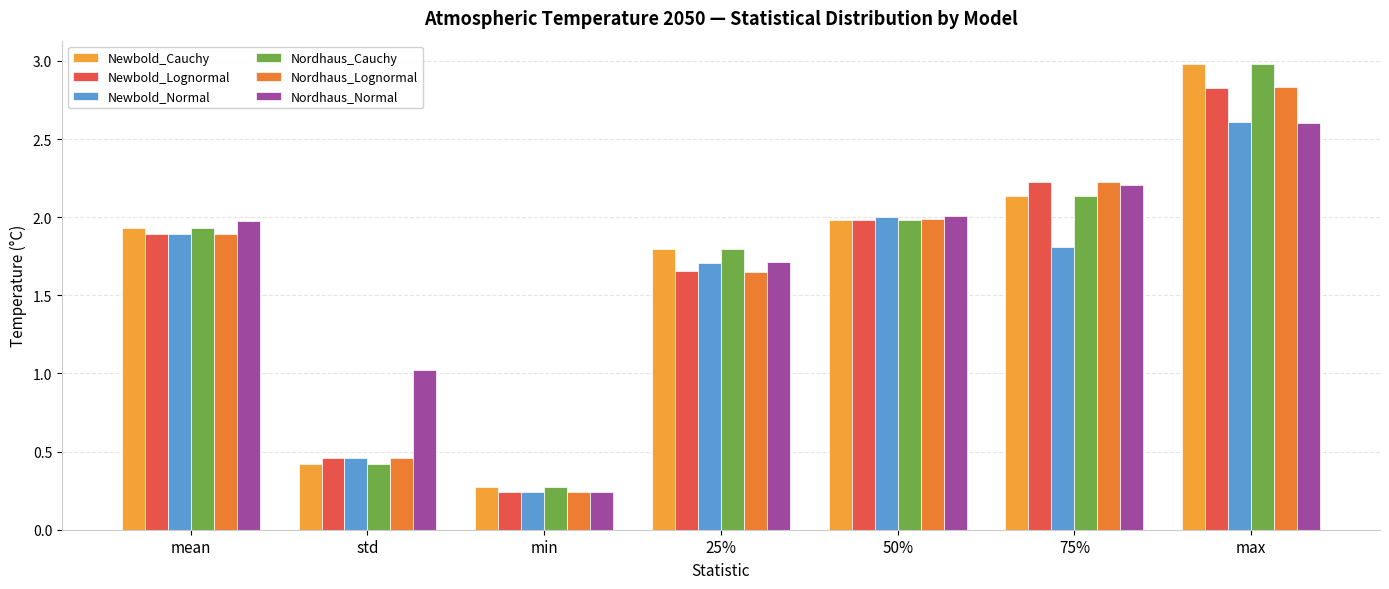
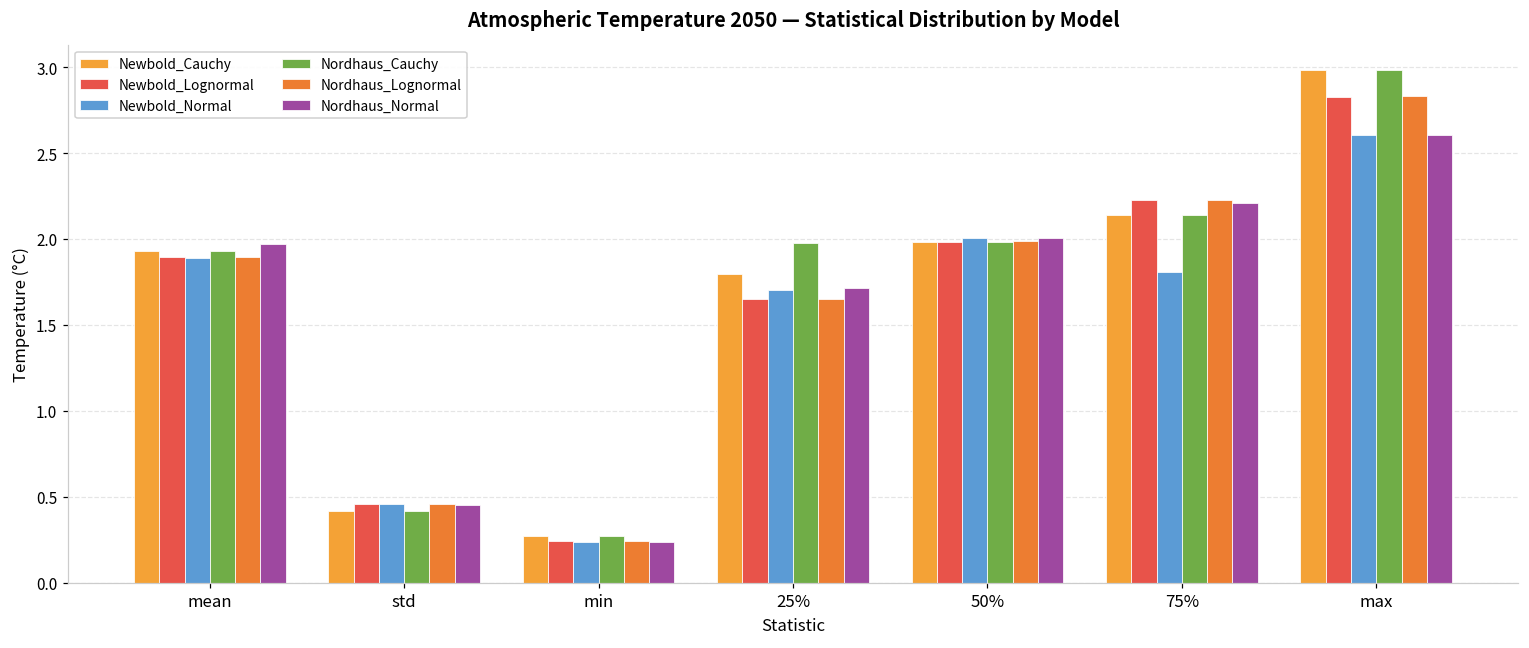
  {
    "Newbold_Normal": {
      "mean": 1.89,
      "std": 0.46,
      "min": 0.24,
      "25%": 1.70,
      "50%": 2.00,
      "75%": 1.81,
      "max": 2.61
    },
    "Nordhaus_Cauchy": {
      "mean": 1.93,
      "std": 0.42,
      "min": 0.27,
-     "25%": 1.80,
+     "25%": 1.98,
      "50%": 1.98,
      "75%": 2.14,
      "max": 2.98
    },
    "Nordhaus_Normal": {
      "mean": 1.97,
-     "std": 1.02,
+     "std": 0.45,
      "min": 0.24,
      "25%": 1.71,
      "50%": 2.01,
      "75%": 2.21,
      "max": 2.60
    }
  }
